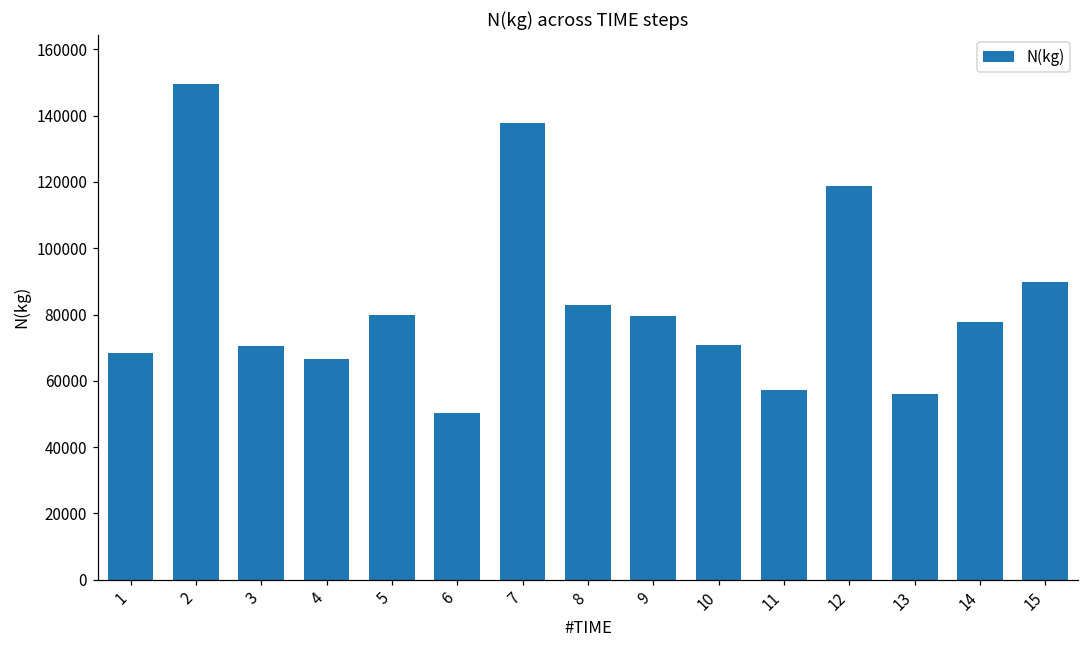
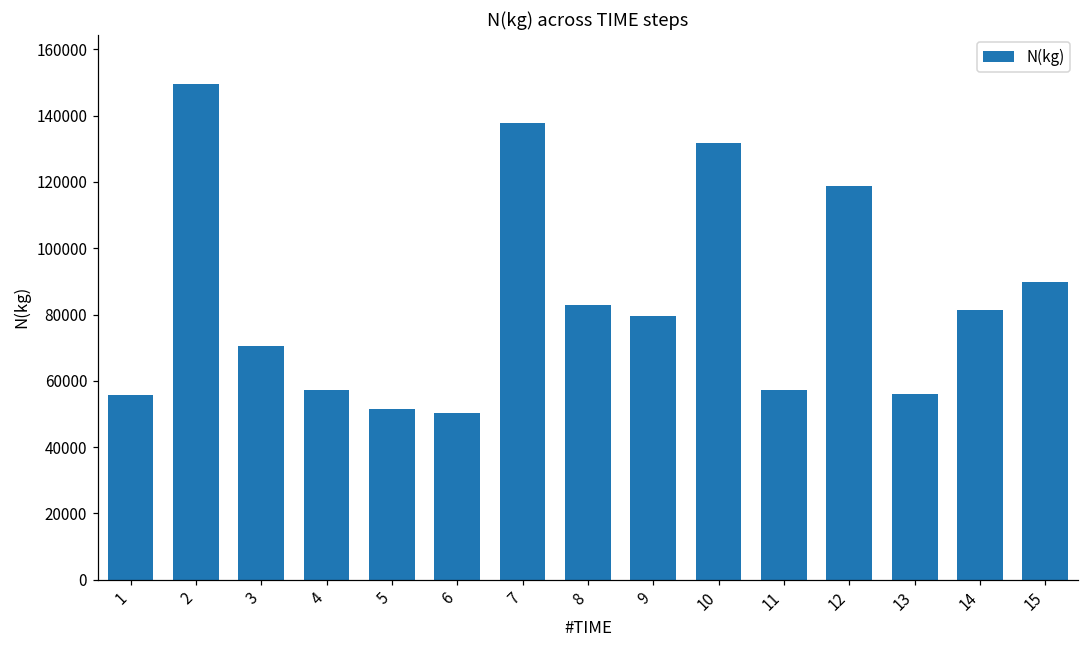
  {
-   "1": 68000,
+   "1": 56000,
    "2": 150000,
    "3": 70000,
-   "4": 67000,
-   "5": 80000,
+   "4": 57000,
+   "5": 51000,
    "6": 50000,
    "7": 138000,
    "8": 83000,
    "9": 80000,
-   "10": 71000,
+   "10": 132000,
    "11": 57000,
    "12": 119000,
    "13": 56000,
-   "14": 78000,
+   "14": 81000,
    "15": 90000
  }
